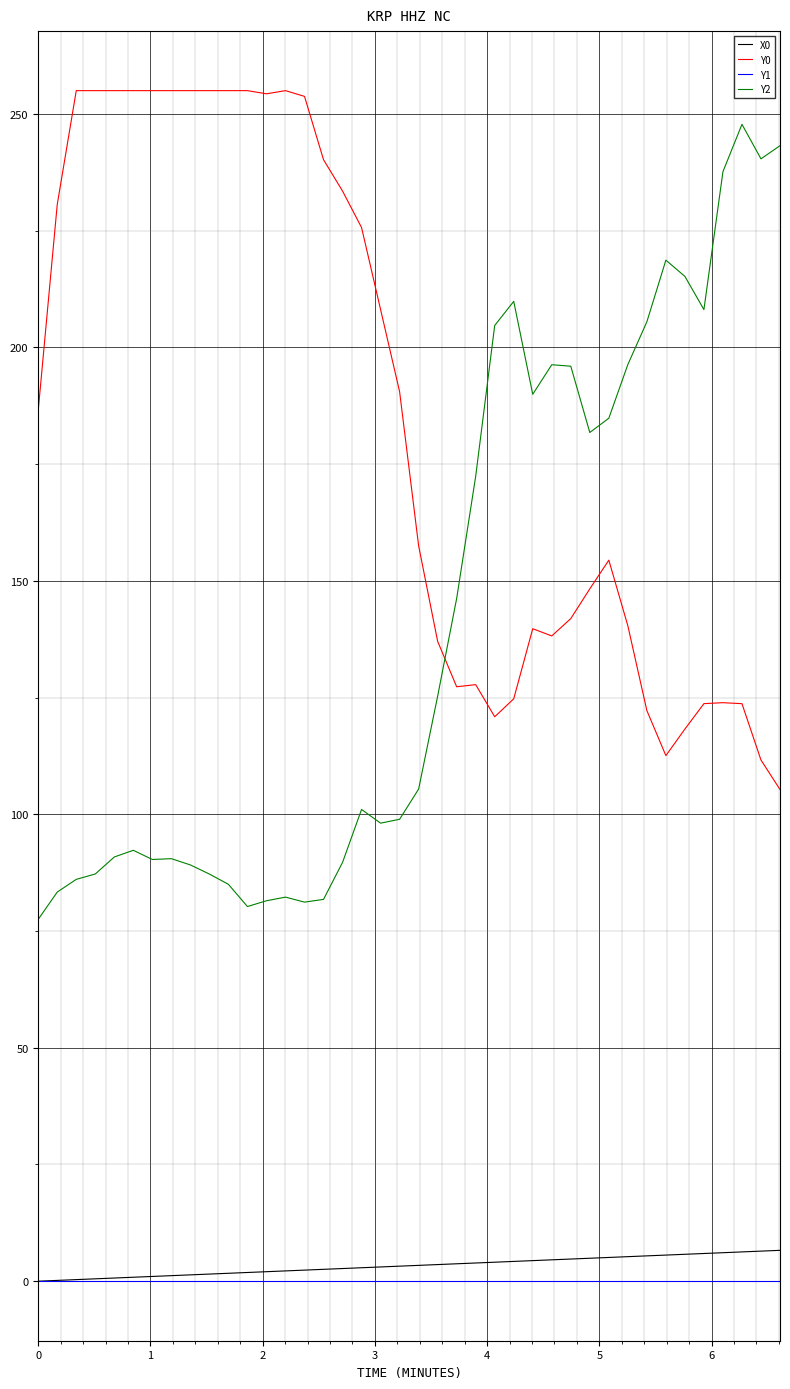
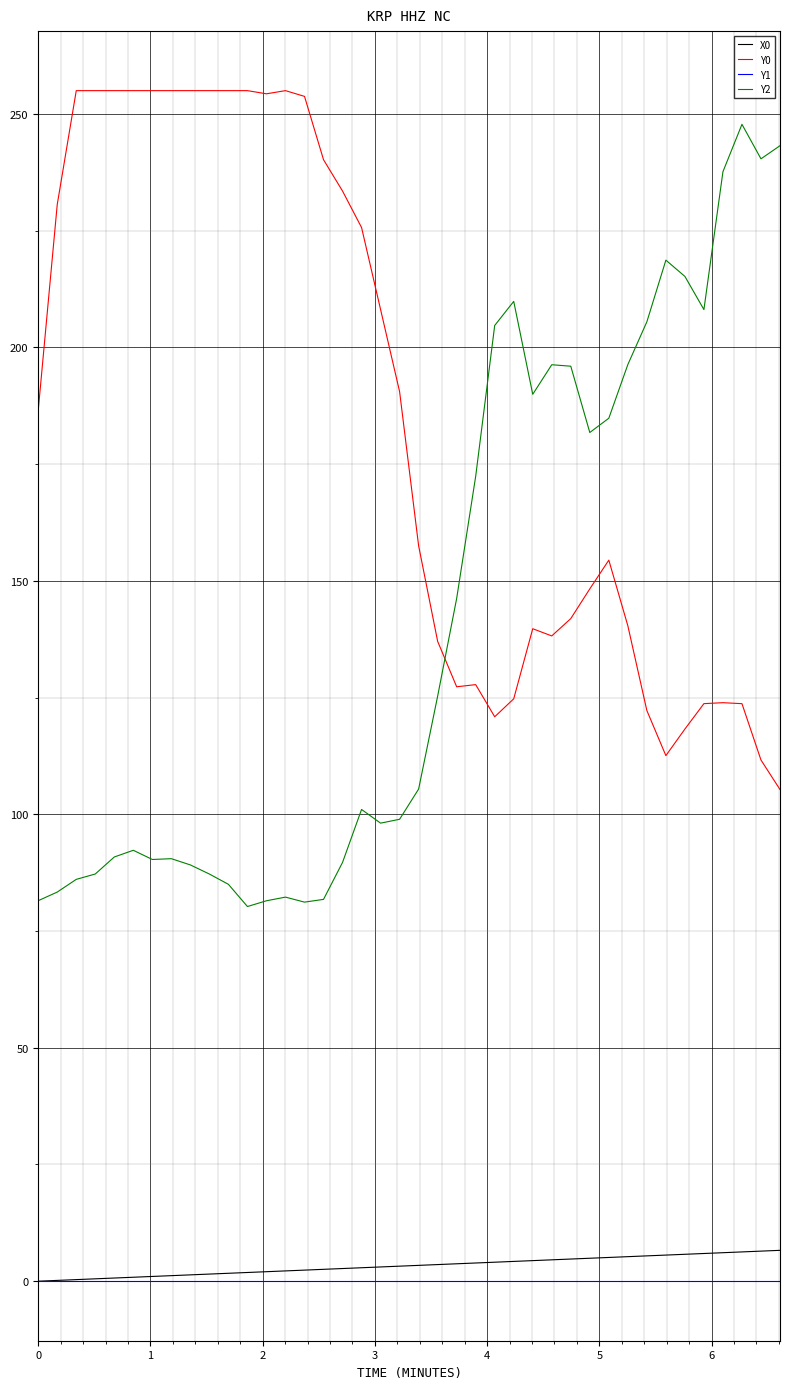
  {
    "Y0": {
      "0": 187
    },
    "Y2": {
-     "0": 78
+     "0": 82
    }
  }
